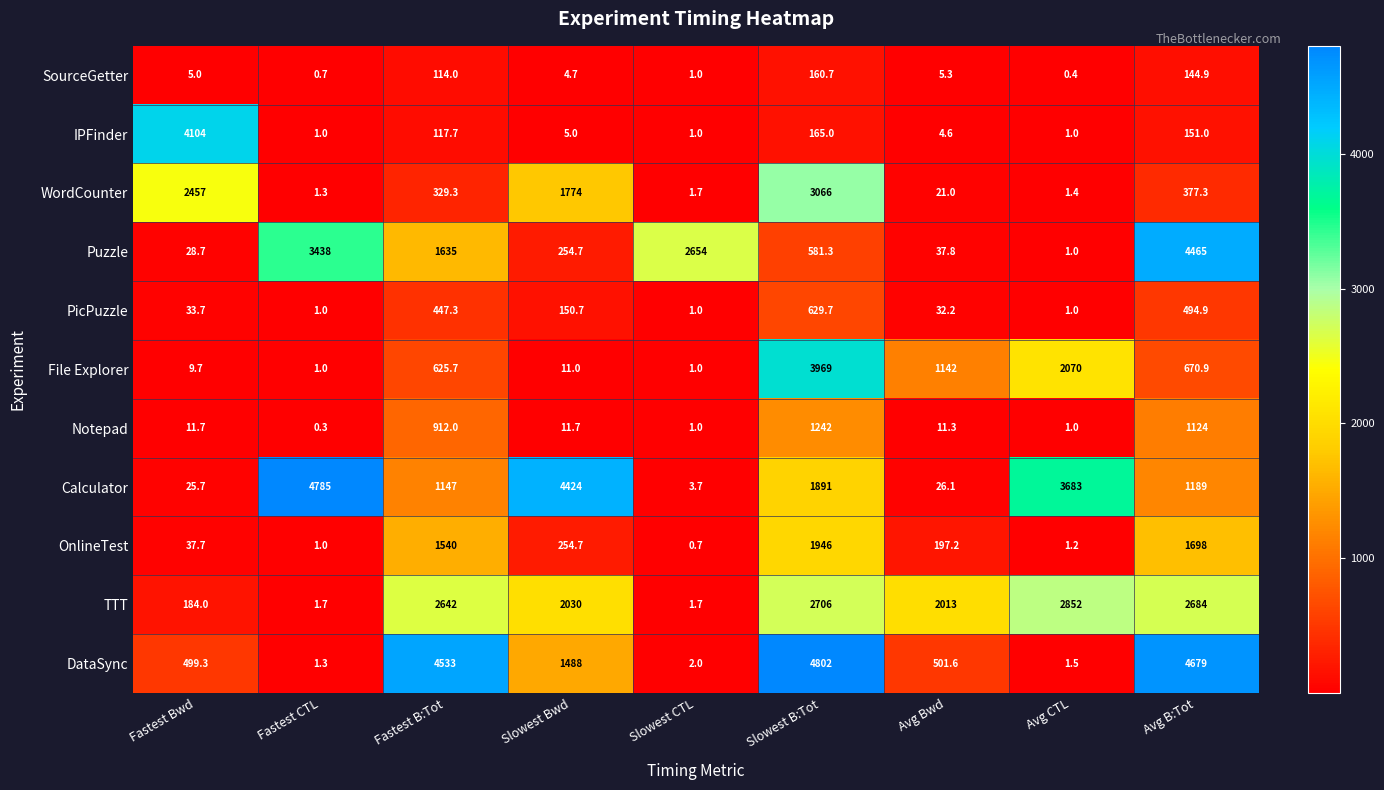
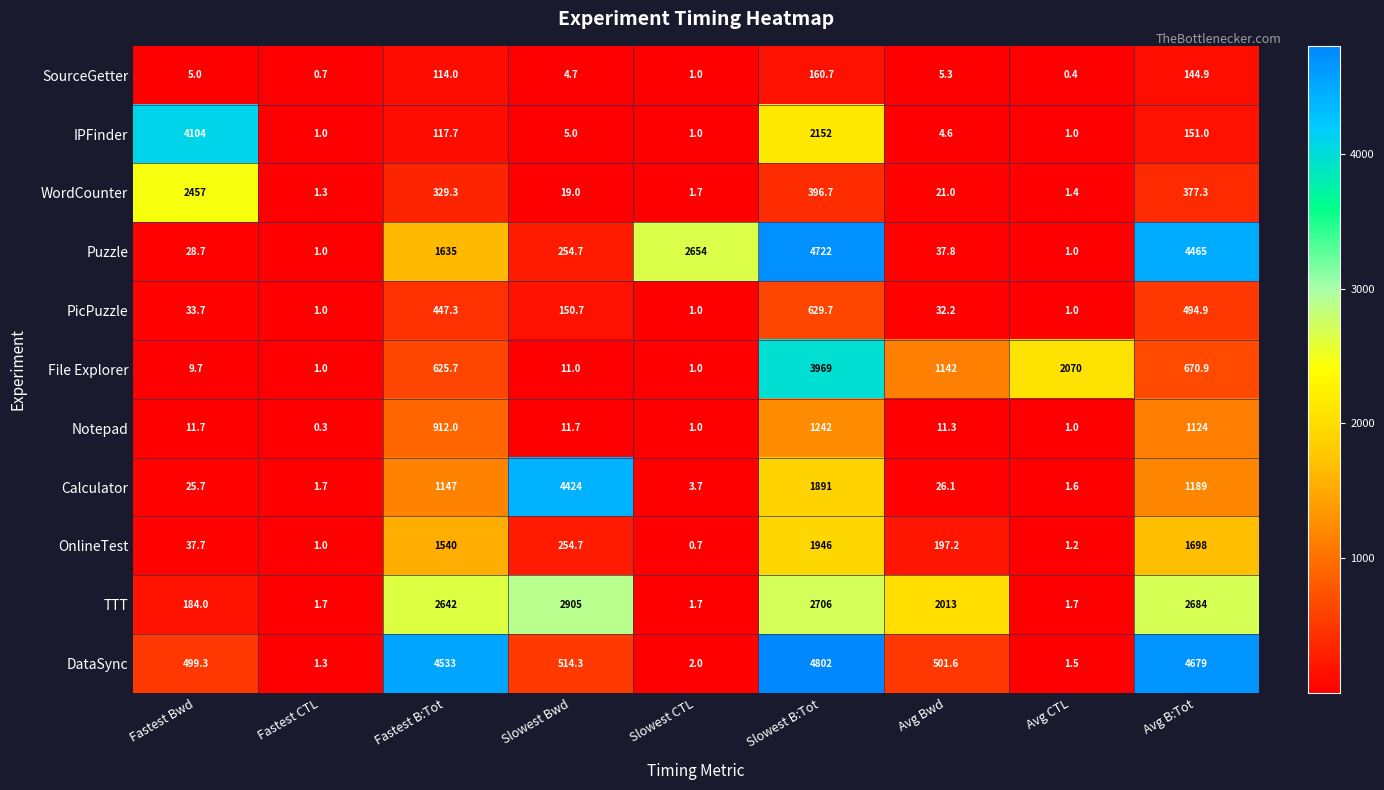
  {
    "SourceGetter": {
      "Fastest Bwd": 5.0,
      "Fastest CTL": 0.7,
      "Fastest B:Tot": 114.0,
      "Slowest Bwd": 4.7,
      "Slowest CTL": 1.0,
      "Slowest B:Tot": 160.7,
      "Avg Bwd": 5.3,
      "Avg CTL": 0.4,
      "Avg B:Tot": 144.9
    },
    "IPFinder": {
      "Fastest Bwd": 4104,
      "Fastest CTL": 1.0,
      "Fastest B:Tot": 117.7,
      "Slowest Bwd": 5.0,
      "Slowest CTL": 1.0,
-     "Slowest B:Tot": 165.0,
+     "Slowest B:Tot": 2152,
      "Avg Bwd": 4.6,
      "Avg CTL": 1.0,
      "Avg B:Tot": 151.0
    },
    "WordCounter": {
      "Fastest Bwd": 2457,
      "Fastest CTL": 1.3,
      "Fastest B:Tot": 329.3,
-     "Slowest Bwd": 1774,
+     "Slowest Bwd": 19.0,
      "Slowest CTL": 1.7,
-     "Slowest B:Tot": 3066,
+     "Slowest B:Tot": 396.7,
      "Avg Bwd": 21.0,
      "Avg CTL": 1.4,
      "Avg B:Tot": 377.3
    },
    "Puzzle": {
      "Fastest Bwd": 28.7,
-     "Fastest CTL": 3438,
+     "Fastest CTL": 1.0,
      "Fastest B:Tot": 1635,
      "Slowest Bwd": 254.7,
      "Slowest CTL": 2654,
-     "Slowest B:Tot": 581.3,
+     "Slowest B:Tot": 4722,
      "Avg Bwd": 37.8,
      "Avg CTL": 1.0,
      "Avg B:Tot": 4465
    },
    "PicPuzzle": {
      "Fastest Bwd": 33.7,
      "Fastest CTL": 1.0,
      "Fastest B:Tot": 447.3,
      "Slowest Bwd": 150.7,
      "Slowest CTL": 1.0,
      "Slowest B:Tot": 629.7,
      "Avg Bwd": 32.2,
      "Avg CTL": 1.0,
      "Avg B:Tot": 494.9
    },
    "File Explorer": {
      "Fastest Bwd": 9.7,
      "Fastest CTL": 1.0,
      "Fastest B:Tot": 625.7,
      "Slowest Bwd": 11.0,
      "Slowest CTL": 1.0,
      "Slowest B:Tot": 3969,
      "Avg Bwd": 1142,
      "Avg CTL": 2070,
      "Avg B:Tot": 670.9
    },
    "Notepad": {
      "Fastest Bwd": 11.7,
      "Fastest CTL": 0.3,
      "Fastest B:Tot": 912.0,
      "Slowest Bwd": 11.7,
      "Slowest CTL": 1.0,
      "Slowest B:Tot": 1242,
      "Avg Bwd": 11.3,
      "Avg CTL": 1.0,
      "Avg B:Tot": 1124
    },
    "Calculator": {
      "Fastest Bwd": 25.7,
-     "Fastest CTL": 4785,
+     "Fastest CTL": 1.7,
      "Fastest B:Tot": 1147,
      "Slowest Bwd": 4424,
      "Slowest CTL": 3.7,
      "Slowest B:Tot": 1891,
      "Avg Bwd": 26.1,
-     "Avg CTL": 3683,
+     "Avg CTL": 1.6,
      "Avg B:Tot": 1189
    },
    "OnlineTest": {
      "Fastest Bwd": 37.7,
      "Fastest CTL": 1.0,
      "Fastest B:Tot": 1540,
      "Slowest Bwd": 254.7,
      "Slowest CTL": 0.7,
      "Slowest B:Tot": 1946,
      "Avg Bwd": 197.2,
      "Avg CTL": 1.2,
      "Avg B:Tot": 1698
    },
    "TTT": {
      "Fastest Bwd": 184.0,
      "Fastest CTL": 1.7,
      "Fastest B:Tot": 2642,
-     "Slowest Bwd": 2030,
+     "Slowest Bwd": 2905,
      "Slowest CTL": 1.7,
      "Slowest B:Tot": 2706,
      "Avg Bwd": 2013,
-     "Avg CTL": 2852,
+     "Avg CTL": 1.7,
      "Avg B:Tot": 2684
    },
    "DataSync": {
      "Fastest Bwd": 499.3,
      "Fastest CTL": 1.3,
      "Fastest B:Tot": 4533,
-     "Slowest Bwd": 1488,
+     "Slowest Bwd": 514.3,
      "Slowest CTL": 2.0,
      "Slowest B:Tot": 4802,
      "Avg Bwd": 501.6,
      "Avg CTL": 1.5,
      "Avg B:Tot": 4679
    }
  }
